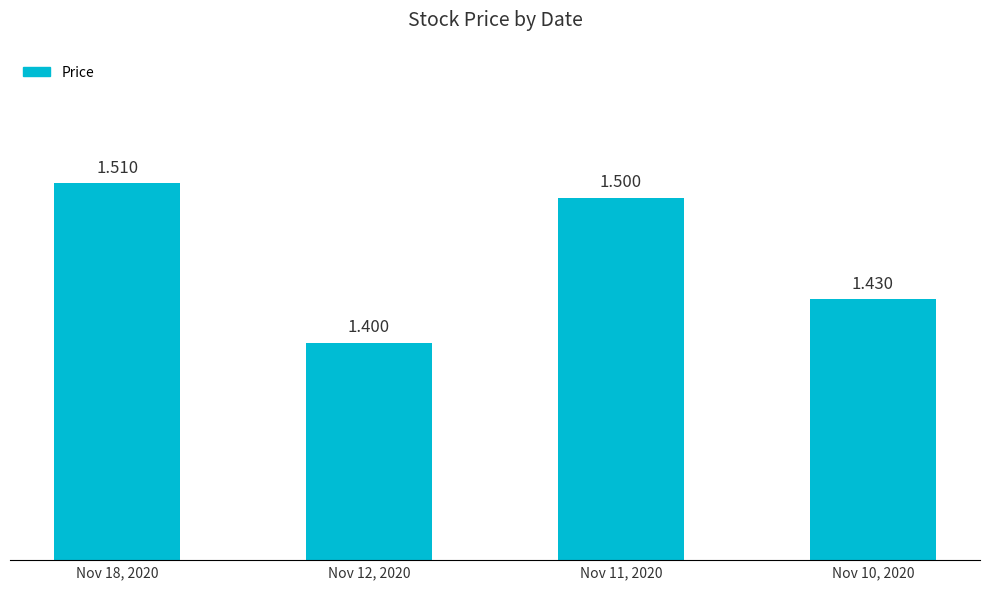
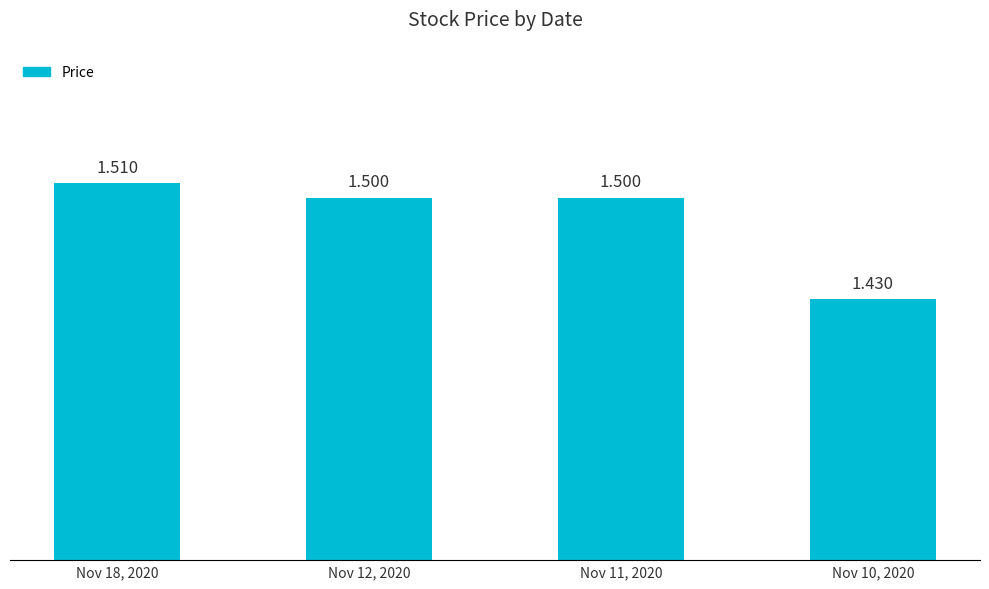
  {
    "Nov 18, 2020": 1.510,
-   "Nov 12, 2020": 1.400,
+   "Nov 12, 2020": 1.500,
    "Nov 11, 2020": 1.500,
    "Nov 10, 2020": 1.430
  }
